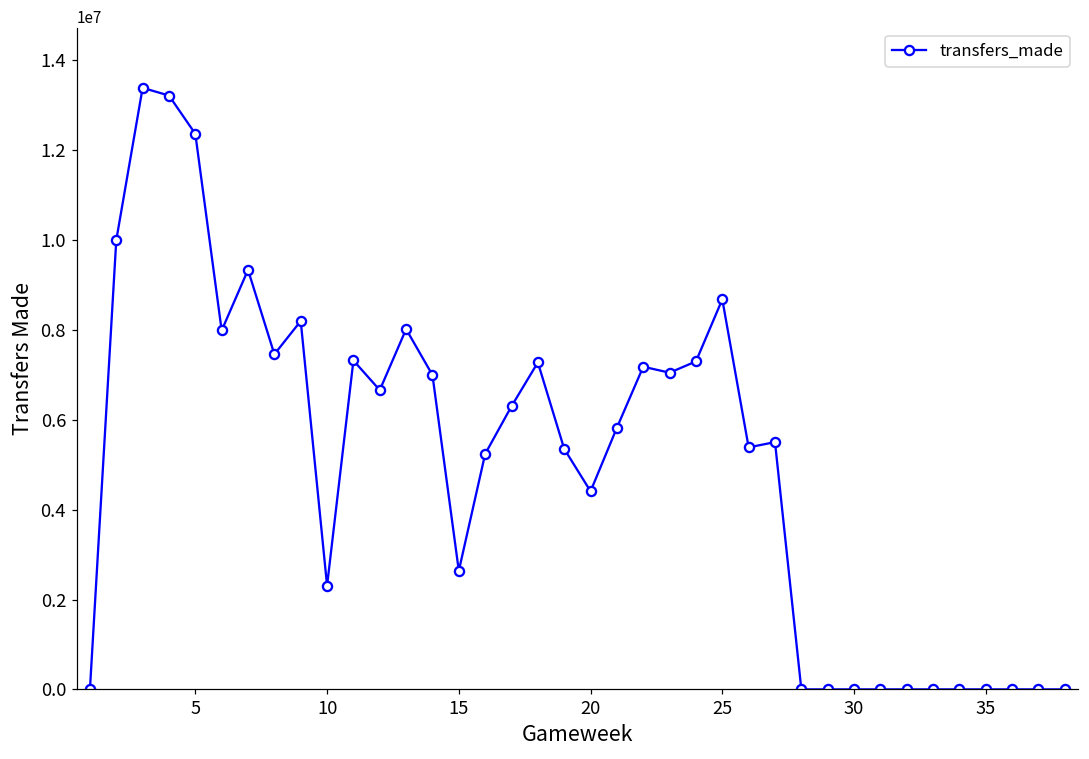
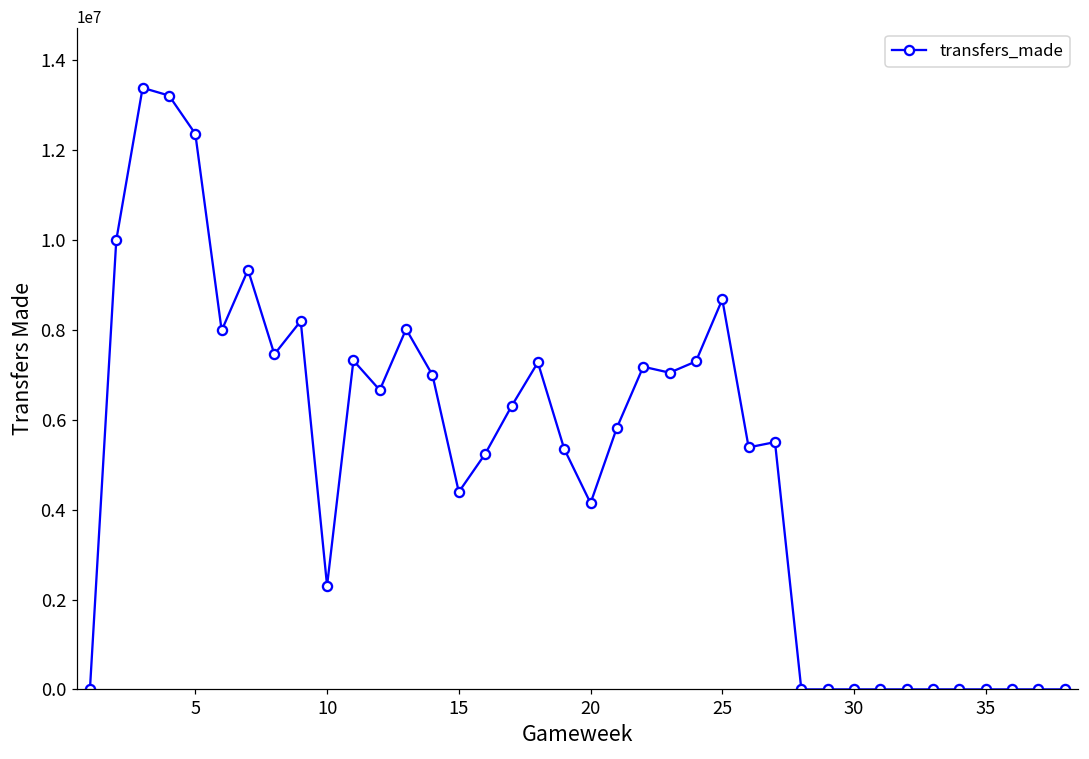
  {
    "5": 12400000,
    "10": 2300000,
-   "15": 2600000,
-   "20": 4400000,
+   "15": 4400000,
+   "20": 4100000,
    "25": 8700000,
    "30": 0,
    "35": 0
  }
